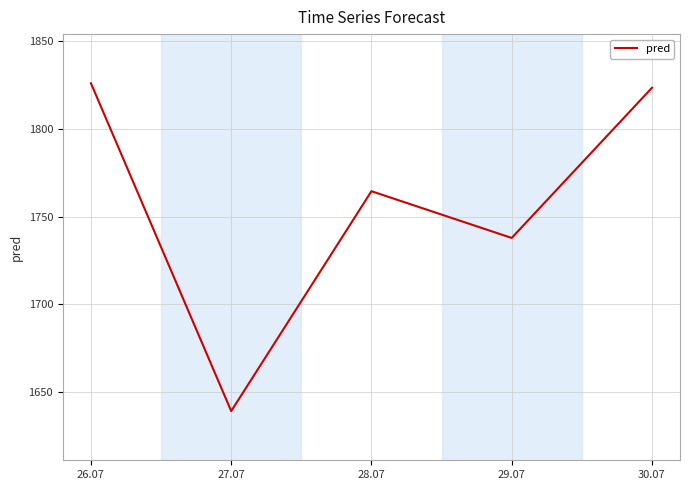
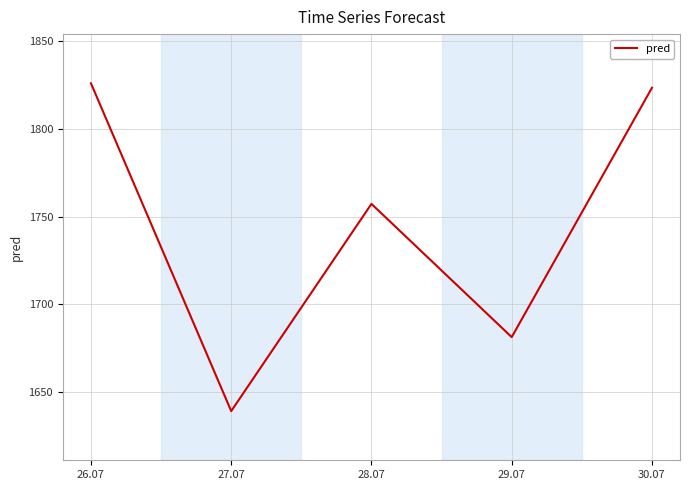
  {
    "26.07": 1826,
    "27.07": 1639,
-   "28.07": 1764,
-   "29.07": 1738,
+   "28.07": 1757,
+   "29.07": 1681,
    "30.07": 1823
  }
